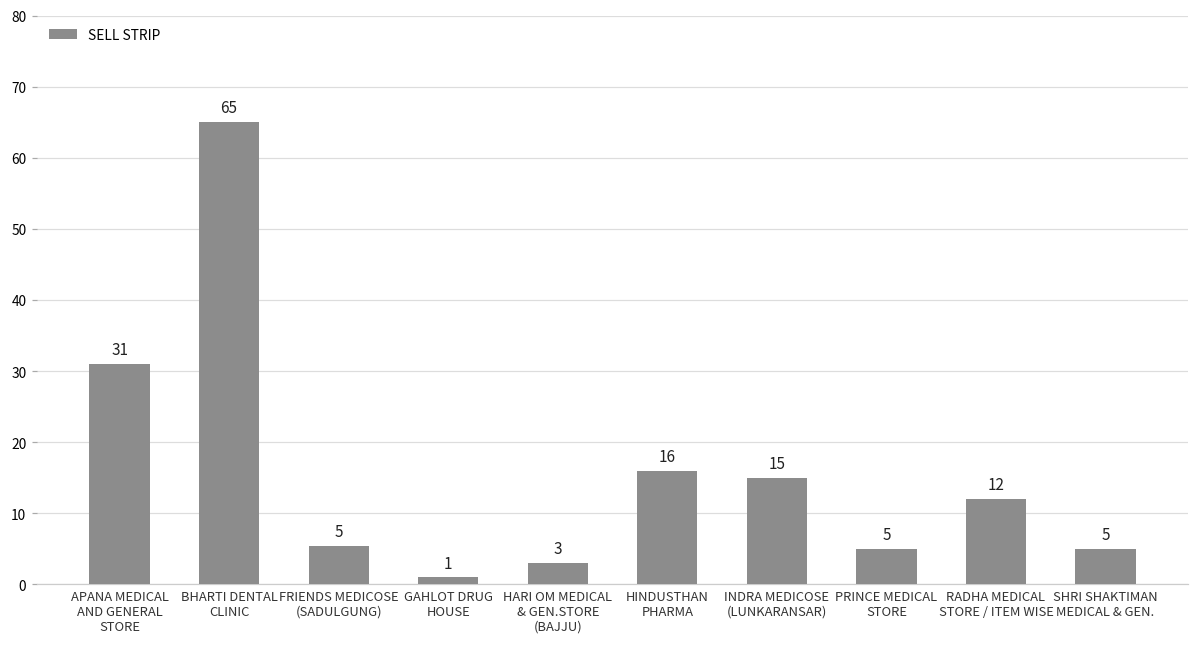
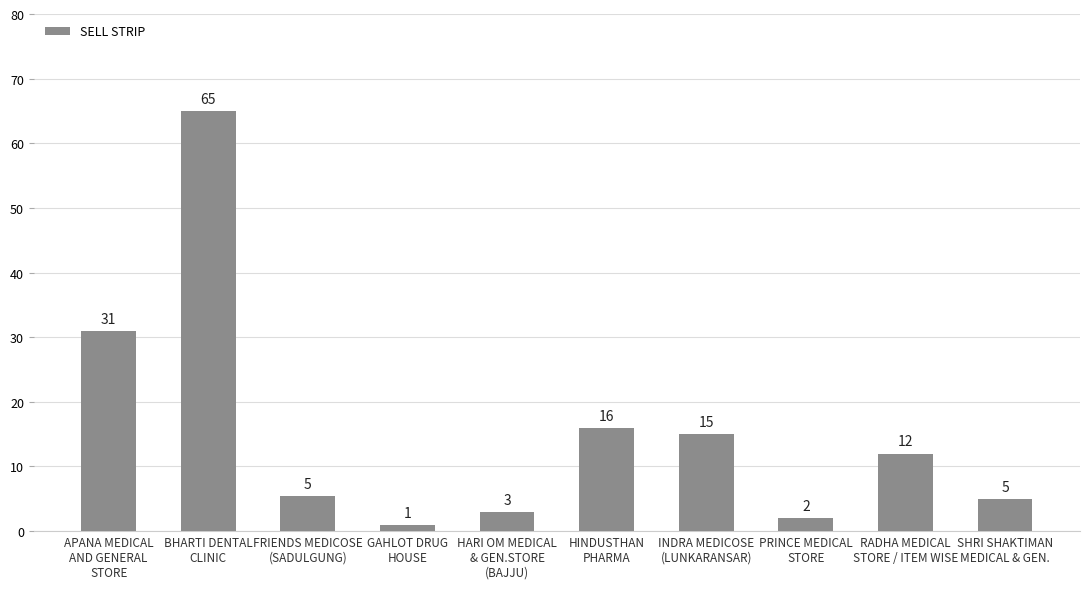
  {
    "APANA MEDICAL AND GENERAL STORE": 31,
    "BHARTI DENTAL CLINIC": 65,
    "FRIENDS MEDICOSE (SADULGUNG)": 5,
    "GAHLOT DRUG HOUSE": 1,
    "HARI OM MEDICAL & GEN.STORE (BAJJU)": 3,
    "HINDUSTHAN PHARMA": 16,
    "INDRA MEDICOSE (LUNKARANSAR)": 15,
-   "PRINCE MEDICAL STORE": 5,
+   "PRINCE MEDICAL STORE": 2,
    "RADHA MEDICAL STORE / ITEM WISE": 12,
    "SHRI SHAKTIMAN MEDICAL & GEN.": 5
  }
